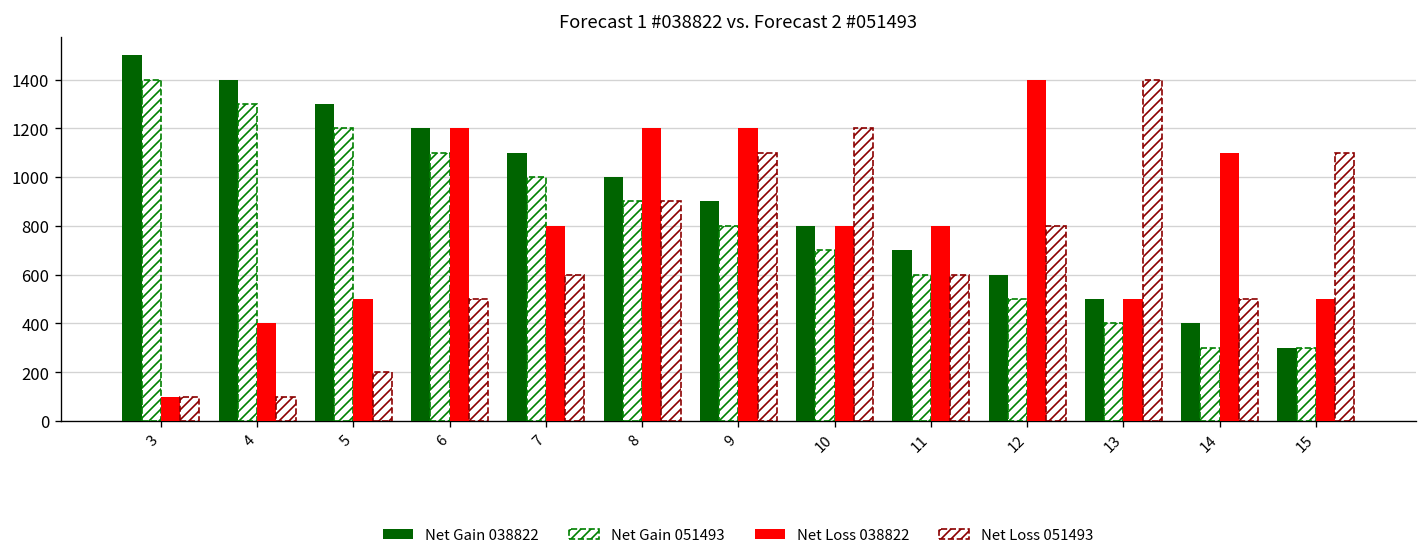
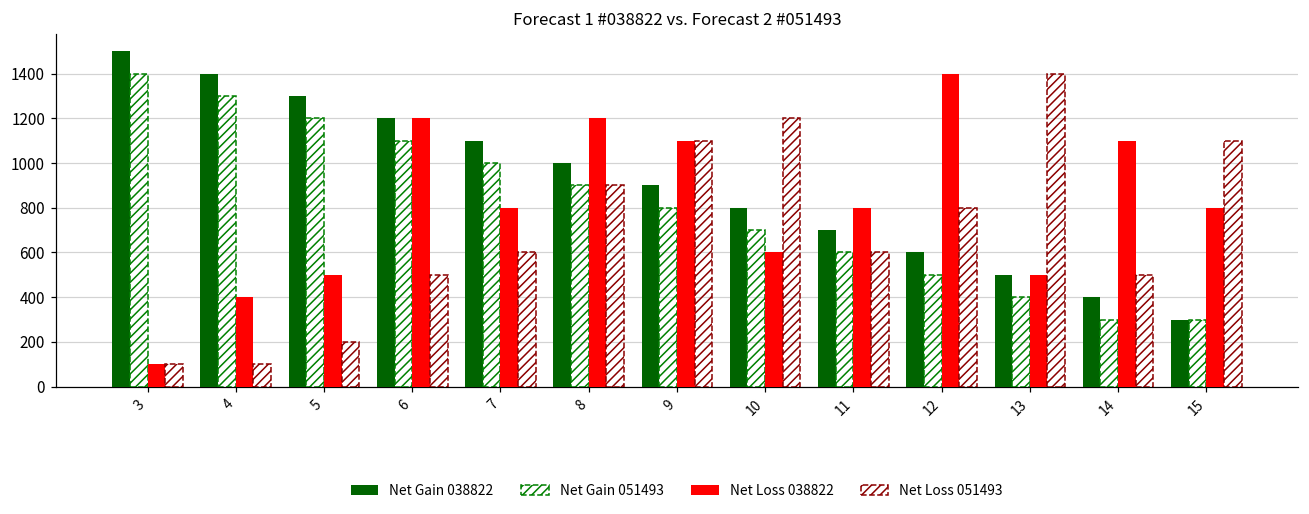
  {
    "Net Loss 038822": {
      "3": 100,
      "4": 400,
      "5": 500,
      "6": 1200,
      "7": 800,
      "8": 1200,
-     "9": 1200,
-     "10": 800,
+     "9": 1100,
+     "10": 600,
      "11": 800,
      "12": 1400,
      "13": 500,
      "14": 1100,
-     "15": 500
+     "15": 800
    }
  }
